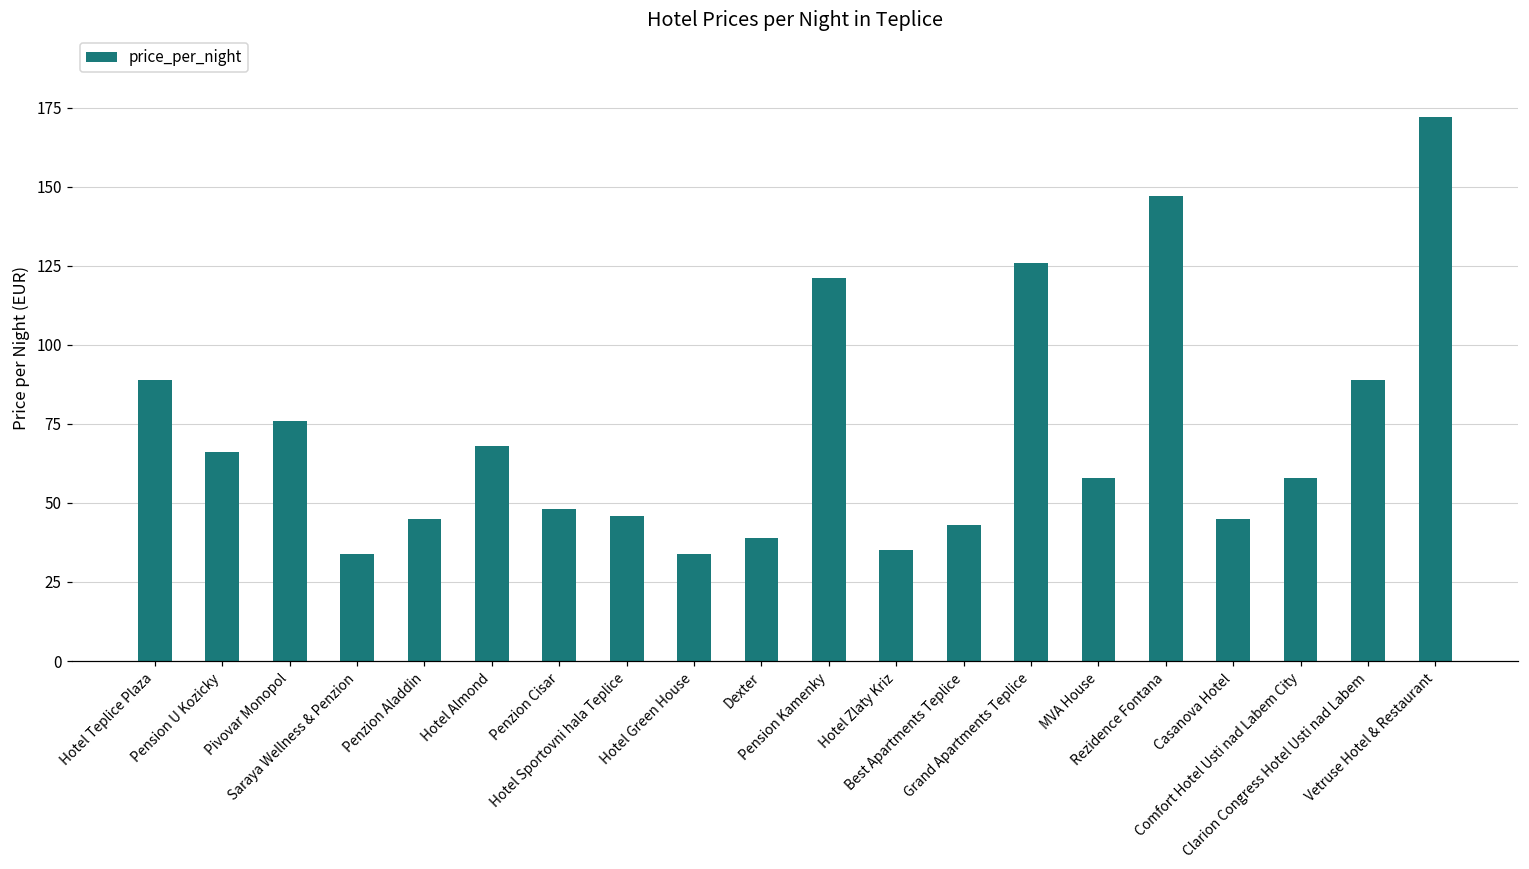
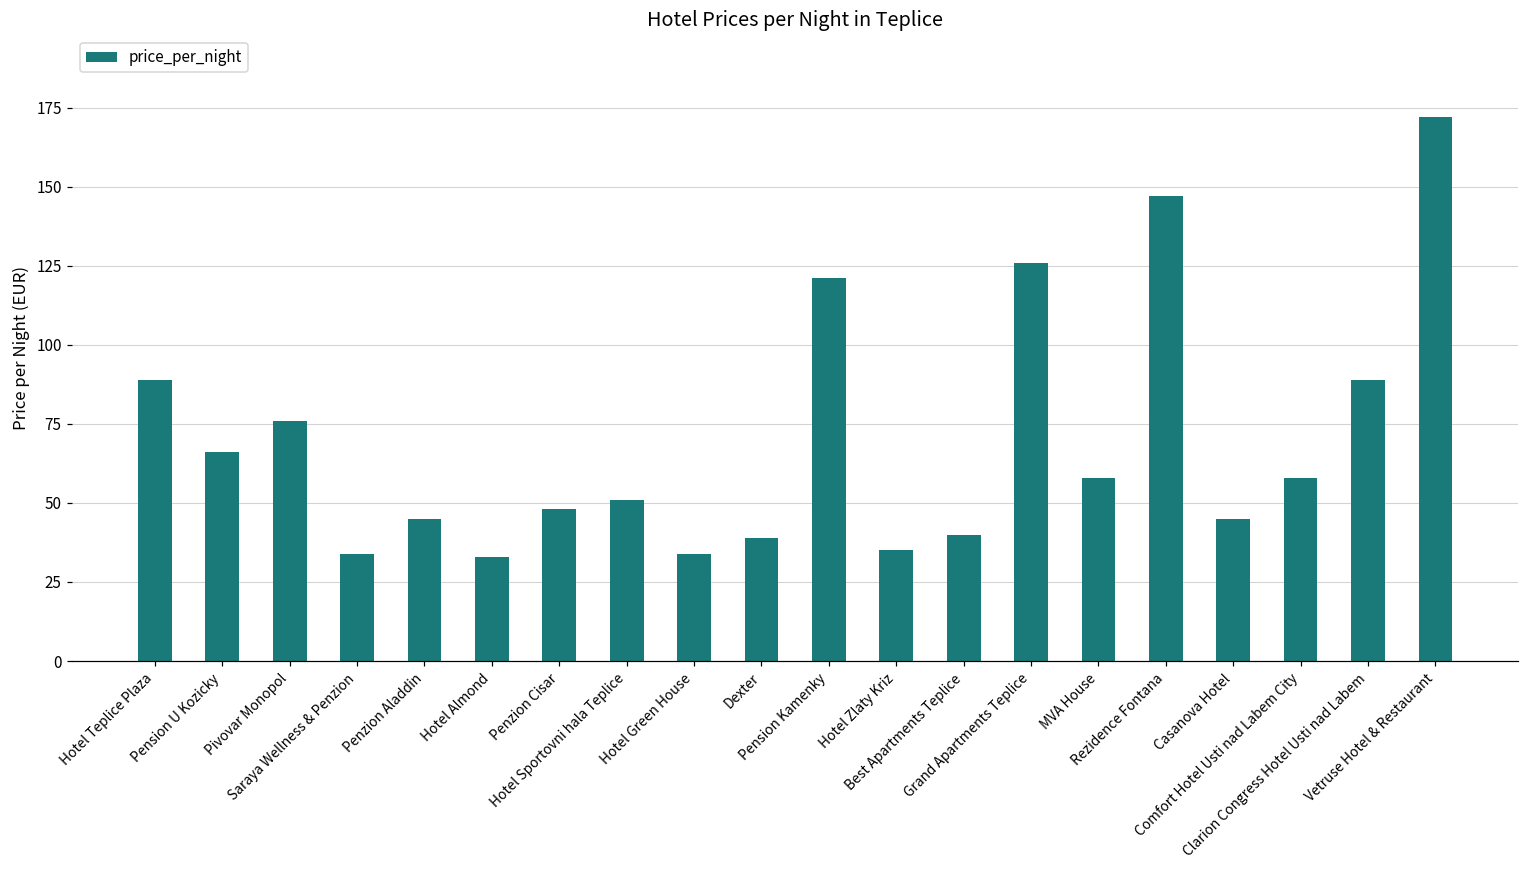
  {
    "Hotel Teplice Plaza": 89,
    "Pension U Kozicky": 66,
    "Pivovar Monopol": 76,
    "Saraya Wellness & Penzion": 34,
    "Penzion Aladdin": 45,
-   "Hotel Almond": 68,
+   "Hotel Almond": 33,
    "Penzion Cisar": 48,
-   "Hotel Sportovni hala Teplice": 46,
+   "Hotel Sportovni hala Teplice": 51,
    "Hotel Green House": 34,
    "Dexter": 39,
    "Pension Kamenky": 121,
    "Hotel Zlaty Kriz": 35,
-   "Best Apartments Teplice": 43,
+   "Best Apartments Teplice": 40,
    "Grand Apartments Teplice": 126,
    "MVA House": 58,
    "Rezidence Fontana": 147,
    "Casanova Hotel": 45,
    "Comfort Hotel Usti nad Labem City": 58,
    "Clarion Congress Hotel Usti nad Labem": 89,
    "Vetruse Hotel & Restaurant": 172
  }
